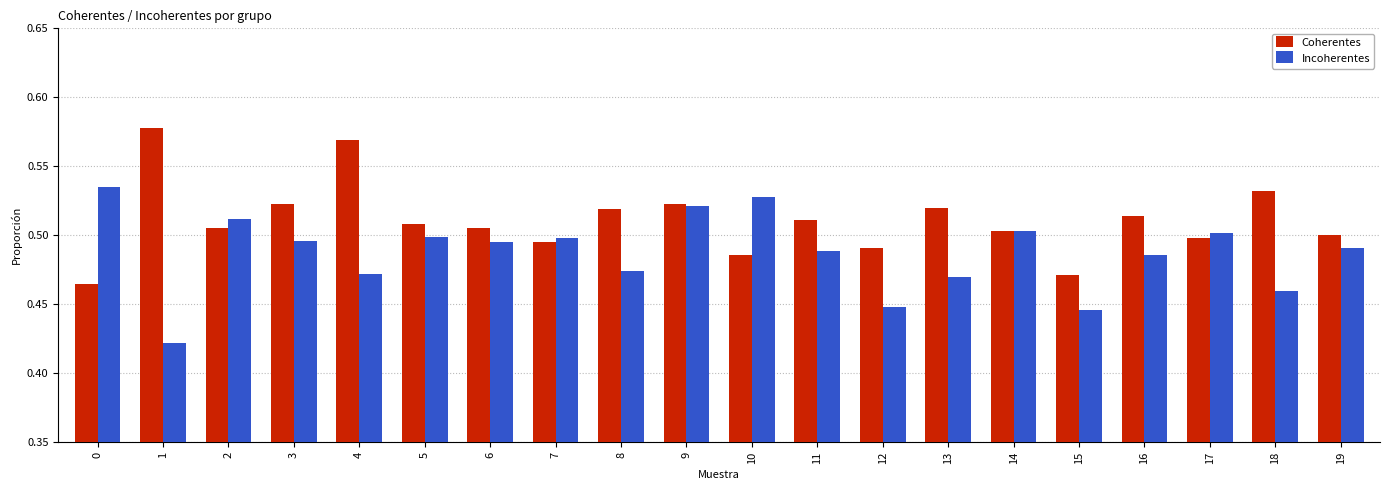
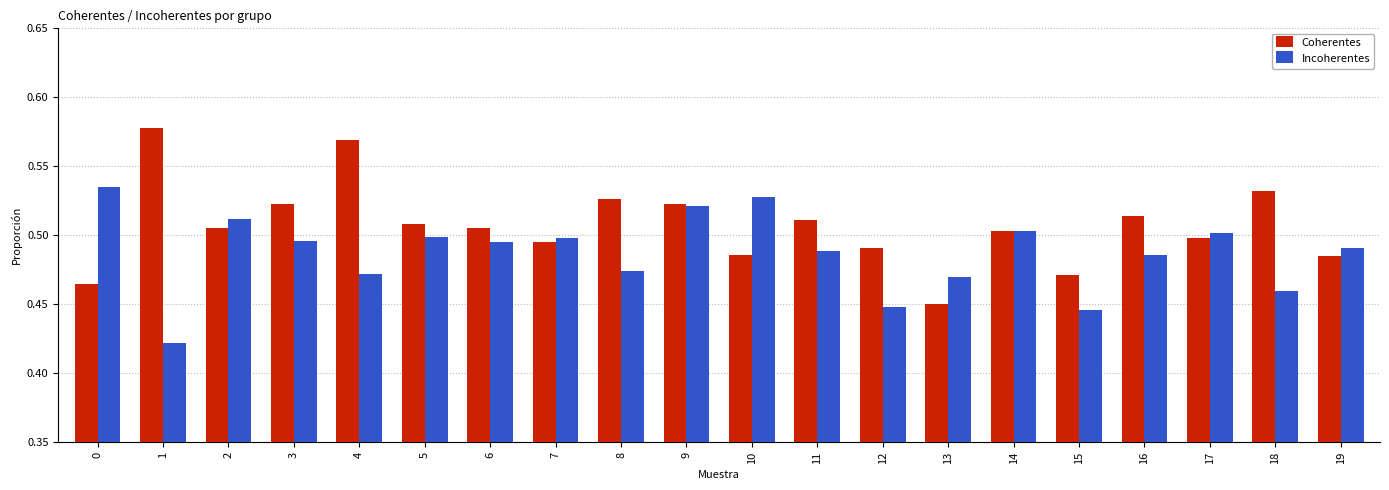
  {
    "Coherentes": {
      "0": 0.465,
      "1": 0.578,
      "2": 0.505,
      "3": 0.523,
      "4": 0.569,
      "5": 0.508,
      "6": 0.505,
      "7": 0.495,
-     "8": 0.519,
+     "8": 0.526,
      "9": 0.523,
      "10": 0.486,
      "11": 0.511,
      "12": 0.491,
-     "13": 0.52,
+     "13": 0.45,
      "14": 0.503,
      "15": 0.471,
      "16": 0.514,
      "17": 0.498,
      "18": 0.532,
-     "19": 0.500
+     "19": 0.485
    },
    "Incoherentes": {
      "0": 0.535,
      "1": 0.422,
      "2": 0.512,
      "3": 0.496,
      "4": 0.472,
      "5": 0.499,
      "6": 0.495,
      "7": 0.498,
      "8": 0.474,
      "9": 0.521,
      "10": 0.528,
      "11": 0.489,
      "12": 0.448,
      "13": 0.470,
      "14": 0.503,
      "15": 0.446,
      "16": 0.486,
      "17": 0.502,
      "18": 0.460,
      "19": 0.491
    }
  }
